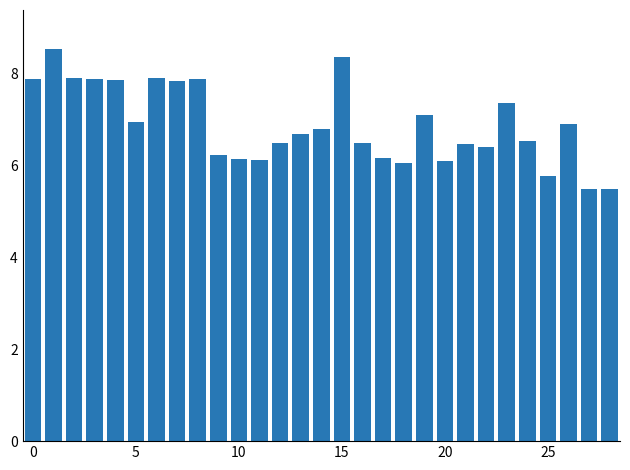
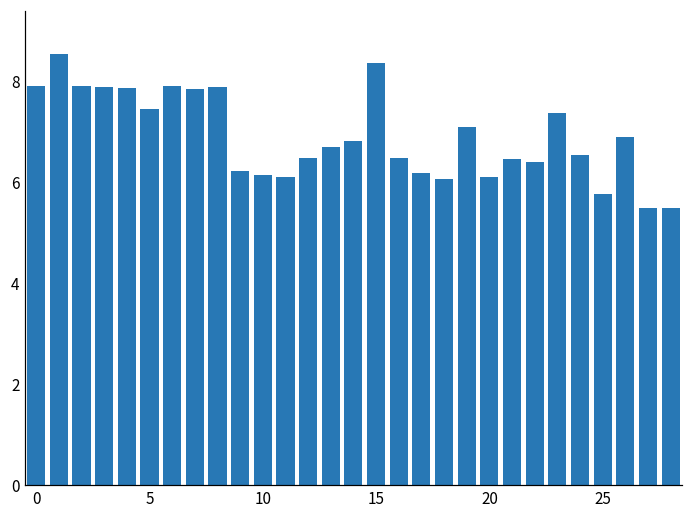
  {
    "0": 7.9,
-   "5": 7.0,
+   "5": 7.5,
    "10": 6.1,
    "15": 8.4,
    "20": 6.1,
    "25": 5.8
  }
